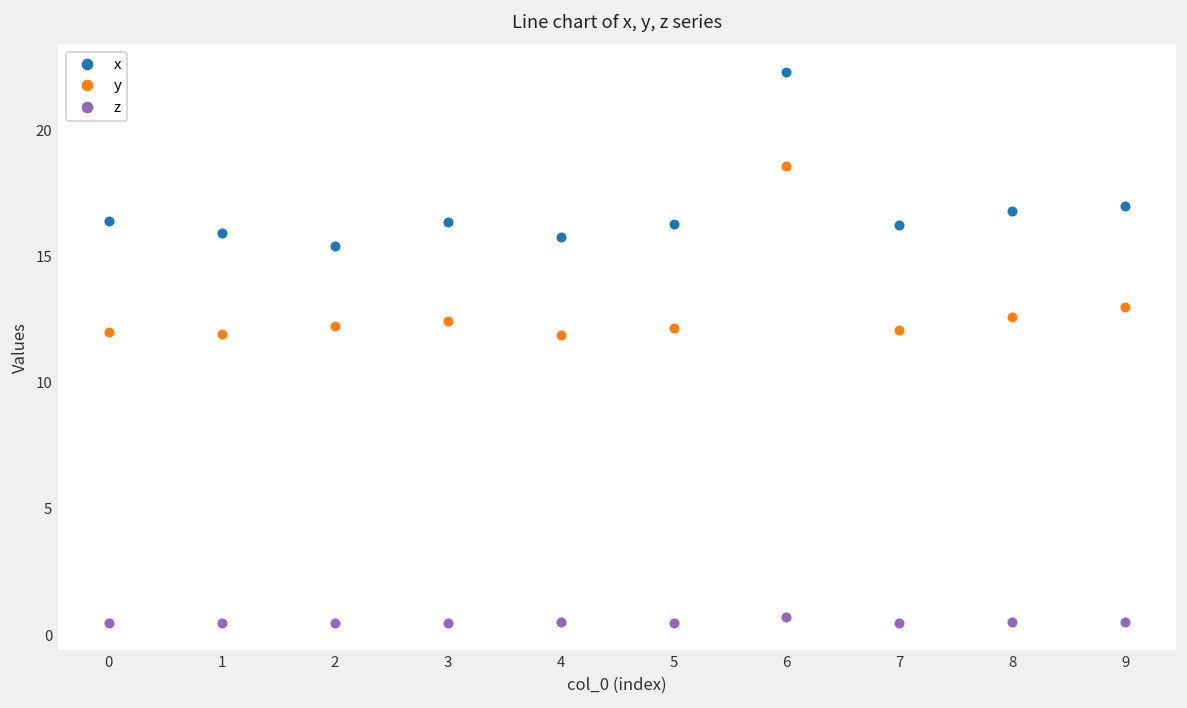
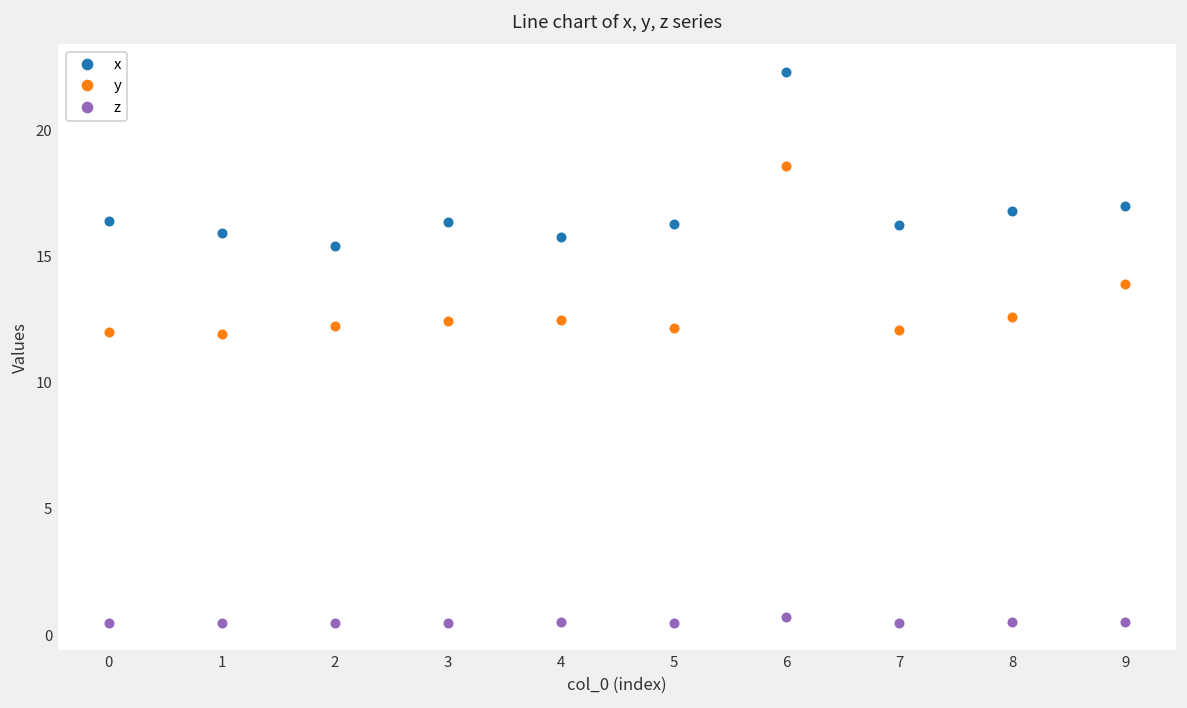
  {
    "x": {
      "0": 16.4,
      "1": 15.9,
      "2": 15.4,
      "3": 16.4,
      "4": 15.8,
      "5": 16.3,
      "6": 22.3,
      "7": 16.2,
      "8": 16.8,
      "9": 17.0
    },
    "y": {
      "0": 12.0,
      "1": 11.9,
      "2": 12.2,
      "3": 12.4,
-     "4": 11.9,
+     "4": 12.5,
      "5": 12.1,
      "6": 18.6,
      "7": 12.1,
      "8": 12.6,
-     "9": 13.0
+     "9": 13.9
    },
    "z": {
      "0": 0.5,
      "1": 0.5,
      "2": 0.5,
      "3": 0.5,
      "4": 0.5,
      "5": 0.5,
      "6": 0.7,
      "7": 0.5,
      "8": 0.5,
      "9": 0.5
    }
  }
